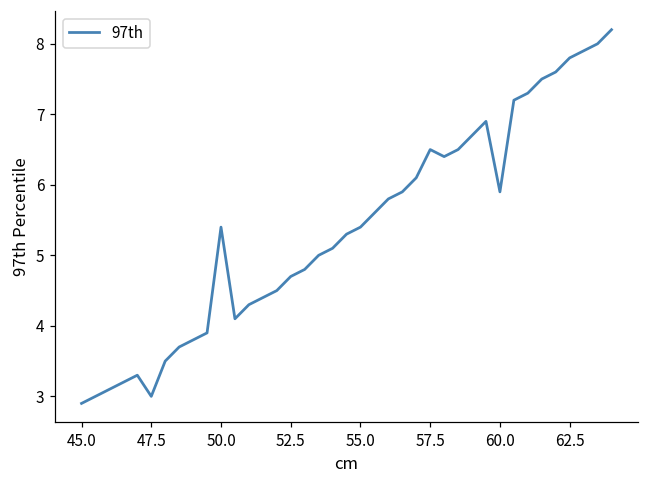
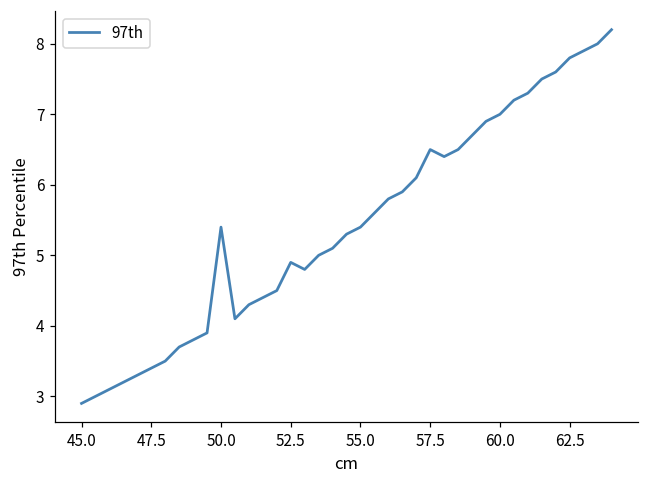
  {
    "45.0": 2.9,
-   "47.5": 3.0,
+   "47.5": 3.4,
    "50.0": 5.4,
-   "52.5": 4.7,
+   "52.5": 4.9,
    "55.0": 5.4,
    "57.5": 6.5,
-   "60.0": 5.9,
+   "60.0": 7.0,
    "62.5": 7.8
  }
